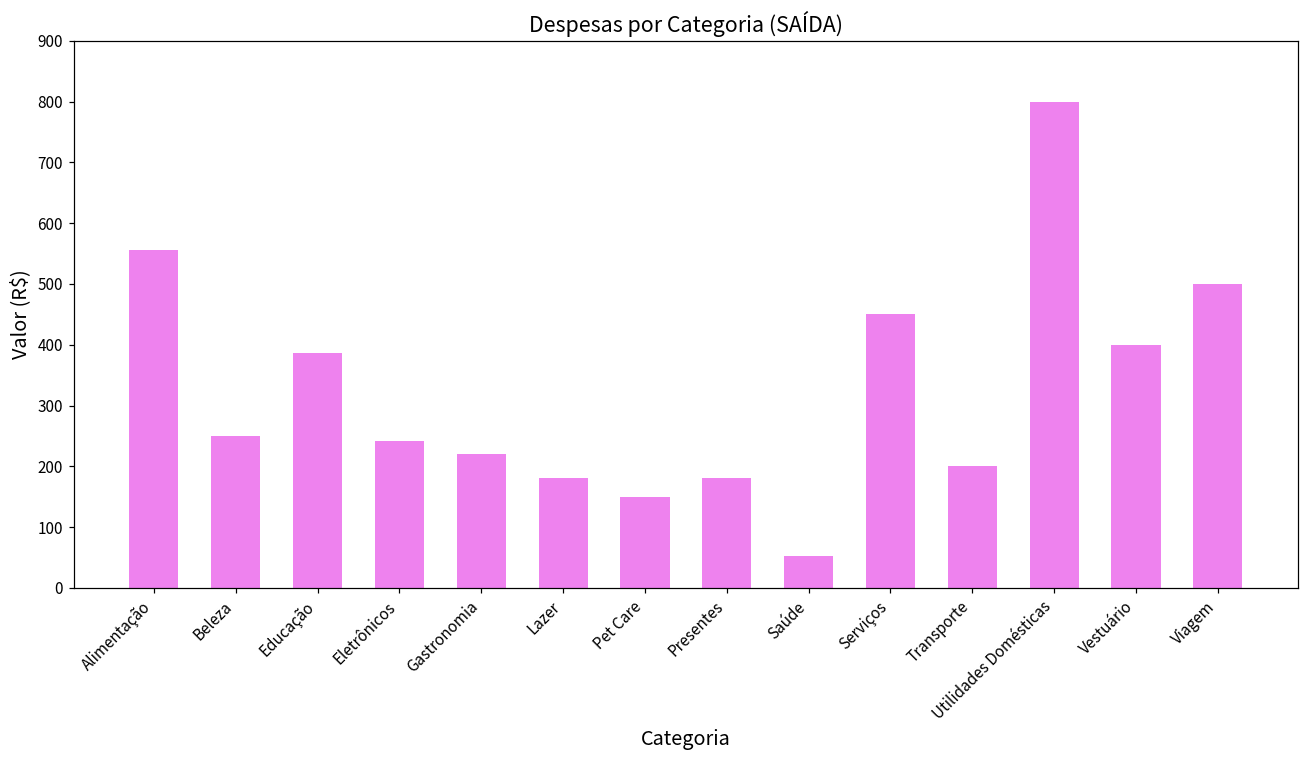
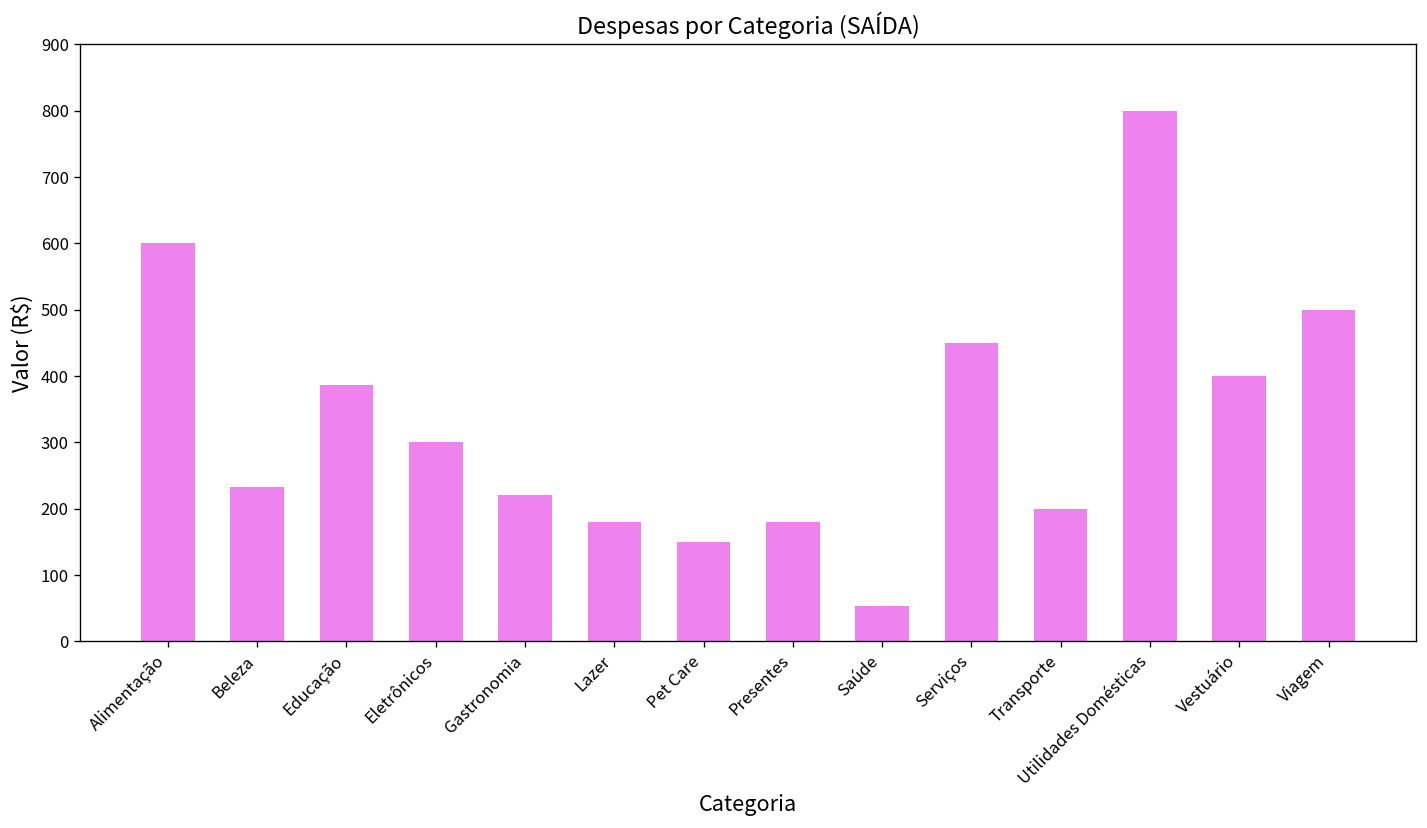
  {
-   "Alimentação": 560,
-   "Beleza": 250,
+   "Alimentação": 600,
+   "Beleza": 230,
    "Educação": 390,
-   "Eletrônicos": 240,
+   "Eletrônicos": 300,
    "Gastronomia": 220,
    "Lazer": 180,
    "Pet Care": 150,
    "Presentes": 180,
    "Saúde": 50,
    "Serviços": 450,
    "Transporte": 200,
    "Utilidades Domésticas": 800,
    "Vestuário": 400,
    "Viagem": 500
  }
